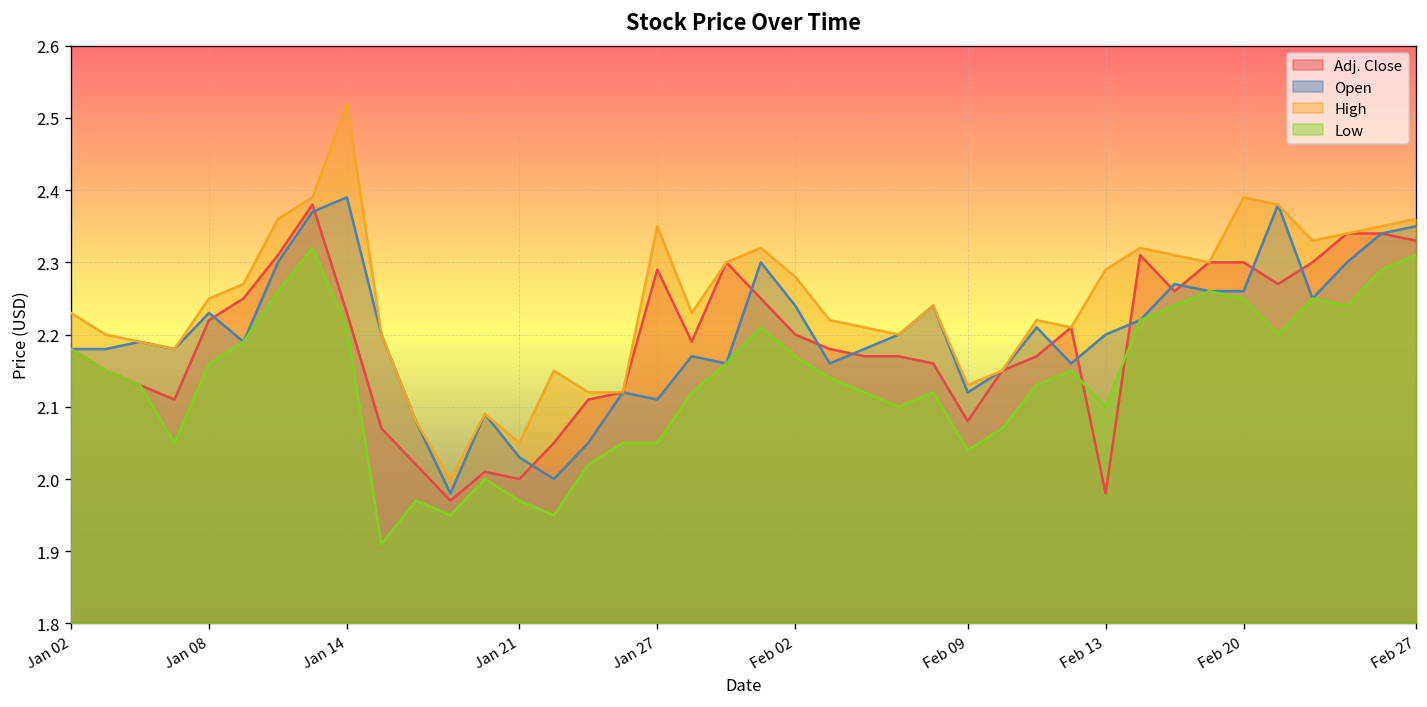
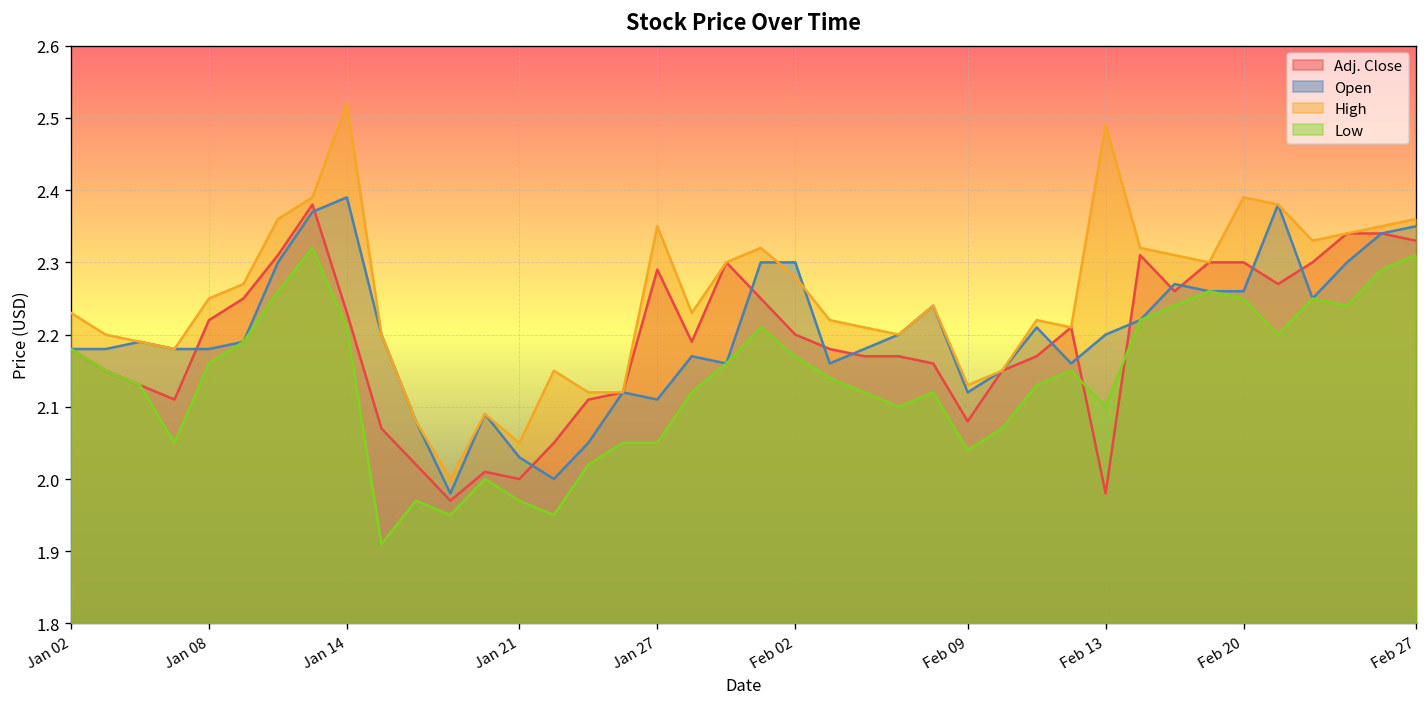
  {
    "Adj. Close": {
      "Jan 08": 2.22,
      "Jan 14": 2.23,
      "Jan 21": 2.00,
      "Jan 27": 2.29,
      "Feb 02": 2.20,
      "Feb 09": 2.08,
      "Feb 13": 1.98,
      "Feb 20": 2.30,
      "Feb 27": 2.33
    },
    "Open": {
-     "Jan 08": 2.23,
+     "Jan 08": 2.18,
      "Jan 14": 2.39,
      "Jan 21": 2.03,
      "Jan 27": 2.11,
-     "Feb 02": 2.24,
+     "Feb 02": 2.30,
      "Feb 09": 2.12,
      "Feb 13": 2.20,
      "Feb 20": 2.26,
      "Feb 27": 2.35
    },
    "High": {
      "Jan 02": 2.23,
      "Jan 08": 2.25,
      "Jan 14": 2.52,
      "Jan 21": 2.05,
      "Jan 27": 2.35,
      "Feb 02": 2.28,
      "Feb 09": 2.13,
-     "Feb 13": 2.29,
+     "Feb 13": 2.49,
      "Feb 20": 2.39,
      "Feb 27": 2.36
    },
    "Low": {
      "Jan 08": 2.16,
      "Jan 14": 2.21,
      "Jan 21": 1.97,
      "Jan 27": 2.05,
      "Feb 02": 2.17,
      "Feb 09": 2.04,
      "Feb 13": 2.10,
      "Feb 20": 2.25,
      "Feb 27": 2.31
    }
  }
